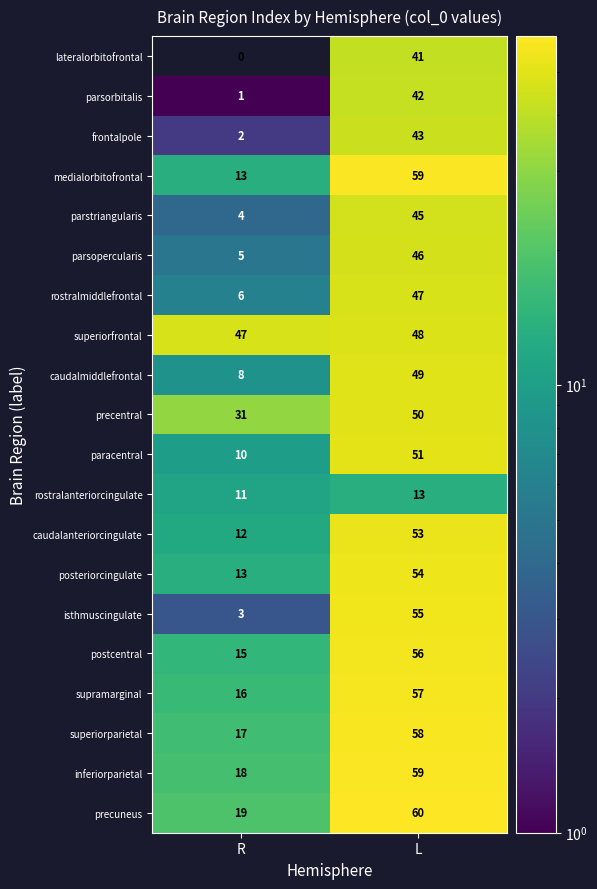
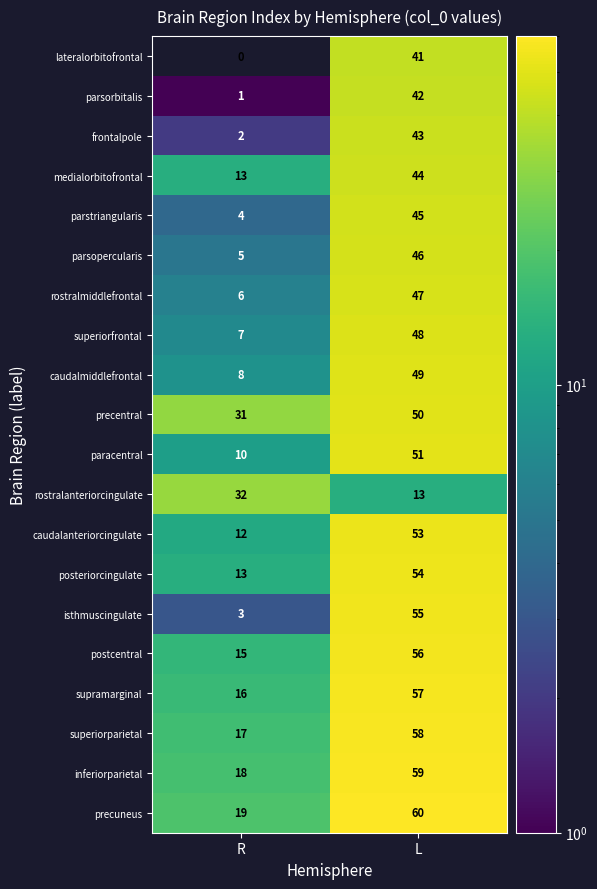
  {
    "lateralorbitofrontal": {
      "L": 41
    },
    "parsorbitalis": {
      "R": 1,
      "L": 42
    },
    "frontalpole": {
      "R": 2,
      "L": 43
    },
    "medialorbitofrontal": {
      "R": 13,
-     "L": 59
+     "L": 44
    },
    "parstriangularis": {
      "R": 4,
      "L": 45
    },
    "parsopercularis": {
      "R": 5,
      "L": 46
    },
    "rostralmiddlefrontal": {
      "R": 6,
      "L": 47
    },
    "superiorfrontal": {
-     "R": 47,
+     "R": 7,
      "L": 48
    },
    "caudalmiddlefrontal": {
      "R": 8,
      "L": 49
    },
    "precentral": {
      "R": 31,
      "L": 50
    },
    "paracentral": {
      "R": 10,
      "L": 51
    },
    "rostralanteriorcingulate": {
-     "R": 11,
+     "R": 32,
      "L": 13
    },
    "caudalanteriorcingulate": {
      "R": 12,
      "L": 53
    },
    "posteriorcingulate": {
      "R": 13,
      "L": 54
    },
    "isthmuscingulate": {
      "R": 3,
      "L": 55
    },
    "postcentral": {
      "R": 15,
      "L": 56
    },
    "supramarginal": {
      "R": 16,
      "L": 57
    },
    "superiorparietal": {
      "R": 17,
      "L": 58
    },
    "inferiorparietal": {
      "R": 18,
      "L": 59
    },
    "precuneus": {
      "R": 19,
      "L": 60
    }
  }
